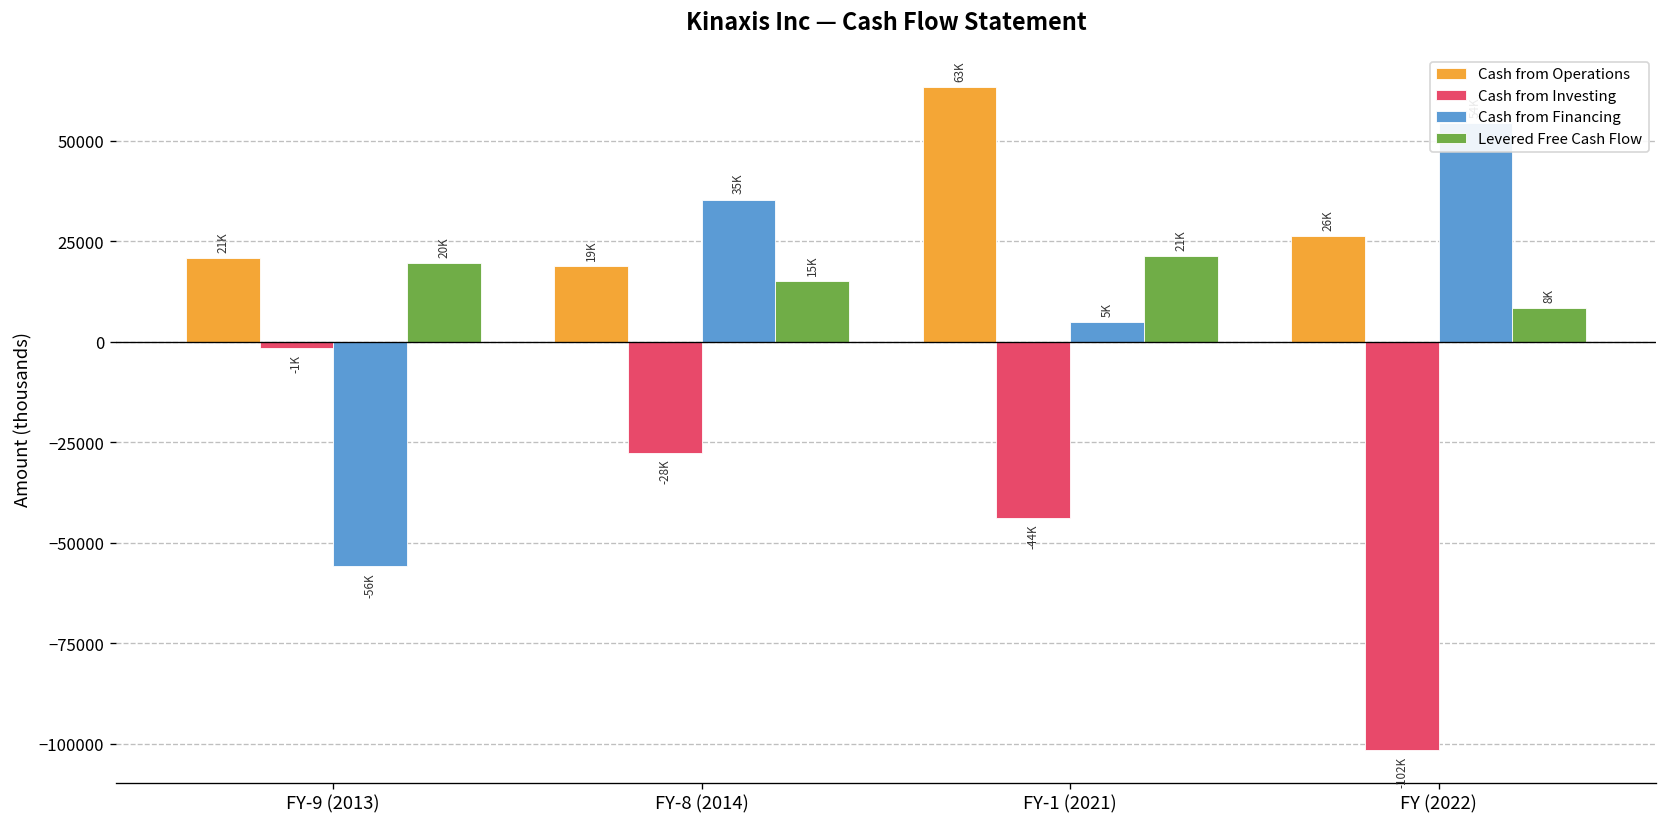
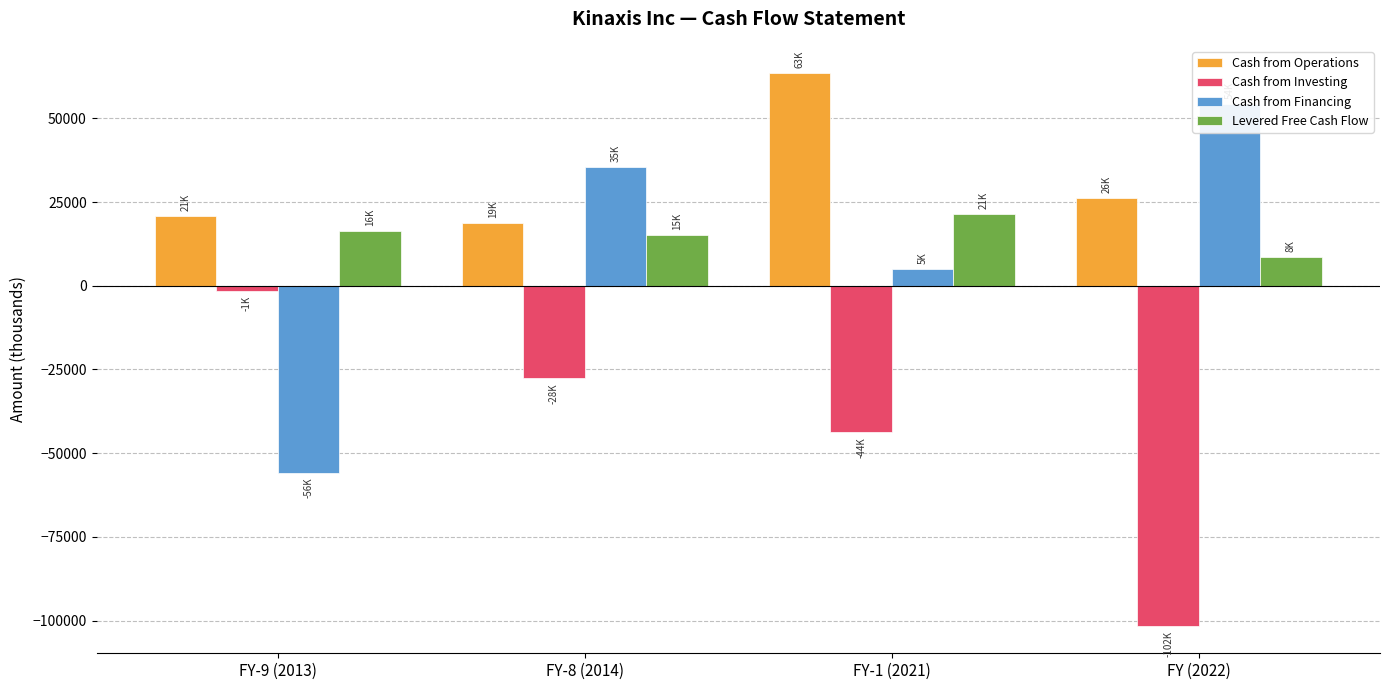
  {
    "Cash from Operations": {
      "FY-9 (2013)": "21K",
      "FY-8 (2014)": "19K",
      "FY-1 (2021)": "63K",
      "FY (2022)": "26K"
    },
    "Cash from Investing": {
      "FY-9 (2013)": "-1K",
      "FY-8 (2014)": "-28K",
      "FY-1 (2021)": "-44K",
      "FY (2022)": "-102K"
    },
    "Cash from Financing": {
      "FY-9 (2013)": "-56K",
      "FY-8 (2014)": "35K",
      "FY-1 (2021)": "5K"
    },
    "Levered Free Cash Flow": {
-     "FY-9 (2013)": "20K",
+     "FY-9 (2013)": "16K",
      "FY-8 (2014)": "15K",
      "FY-1 (2021)": "21K",
      "FY (2022)": "8K"
    }
  }
